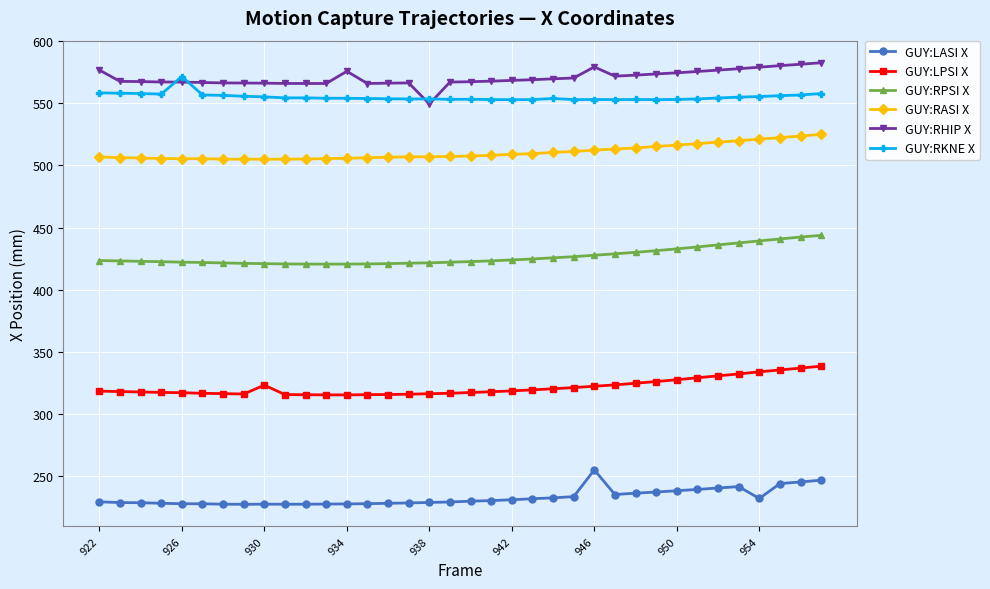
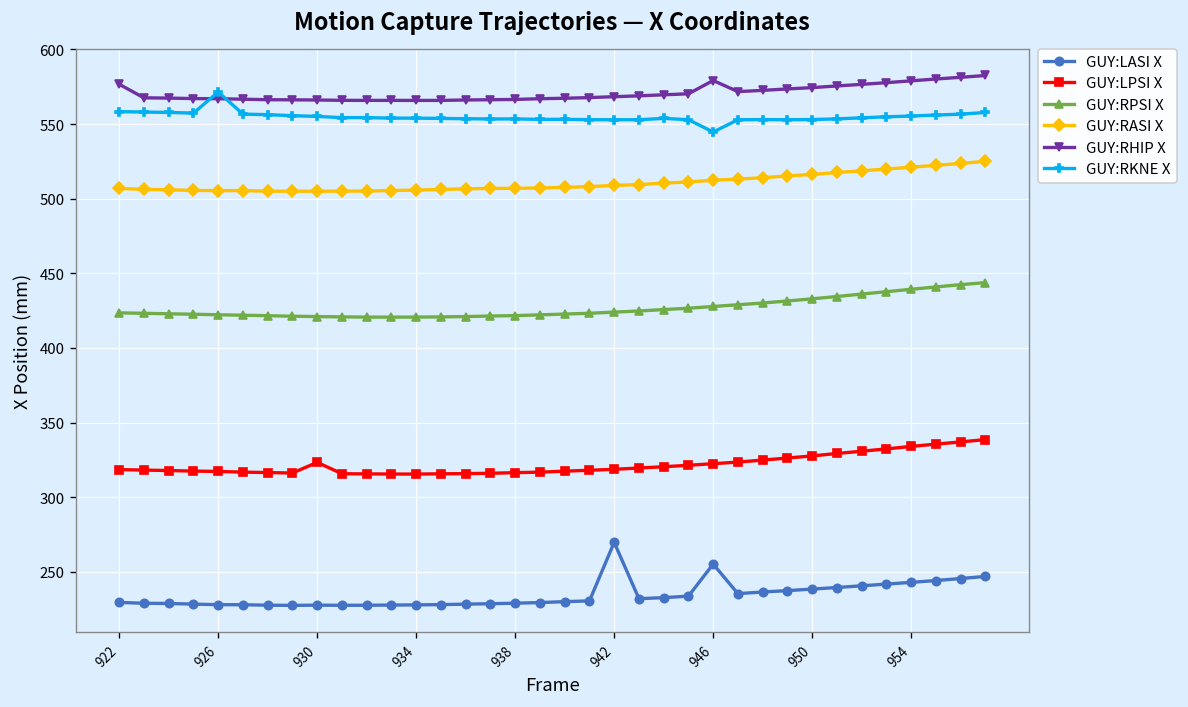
  {
    "GUY:LASI X": {
      "922": 230,
      "926": 228,
      "930": 228,
      "934": 228,
      "938": 229,
-     "942": 231,
+     "942": 270,
      "946": 255,
      "950": 238,
-     "954": 232
+     "954": 243
    },
    "GUY:LPSI X": {
      "922": 319,
      "926": 317,
      "930": 323,
      "934": 316,
      "938": 316,
      "942": 319,
      "946": 322,
      "950": 328,
      "954": 334
    },
    "GUY:RPSI X": {
      "922": 424,
      "926": 422,
      "930": 421,
      "934": 421,
      "938": 422,
      "942": 424,
      "946": 428,
      "950": 433,
      "954": 439
    },
    "GUY:RASI X": {
      "922": 507,
      "926": 505,
      "930": 505,
      "934": 506,
      "938": 507,
      "942": 509,
      "946": 512,
      "950": 516,
      "954": 521
    },
    "GUY:RHIP X": {
      "922": 577,
      "926": 567,
      "930": 566,
-     "934": 576,
-     "938": 549,
+     "934": 566,
+     "938": 567,
      "942": 568,
      "946": 579,
      "950": 574,
      "954": 579
    },
    "GUY:RKNE X": {
      "922": 558,
      "926": 571,
      "930": 555,
      "934": 554,
      "938": 553,
      "942": 553,
-     "946": 553,
+     "946": 545,
      "950": 553,
      "954": 555
    }
  }
